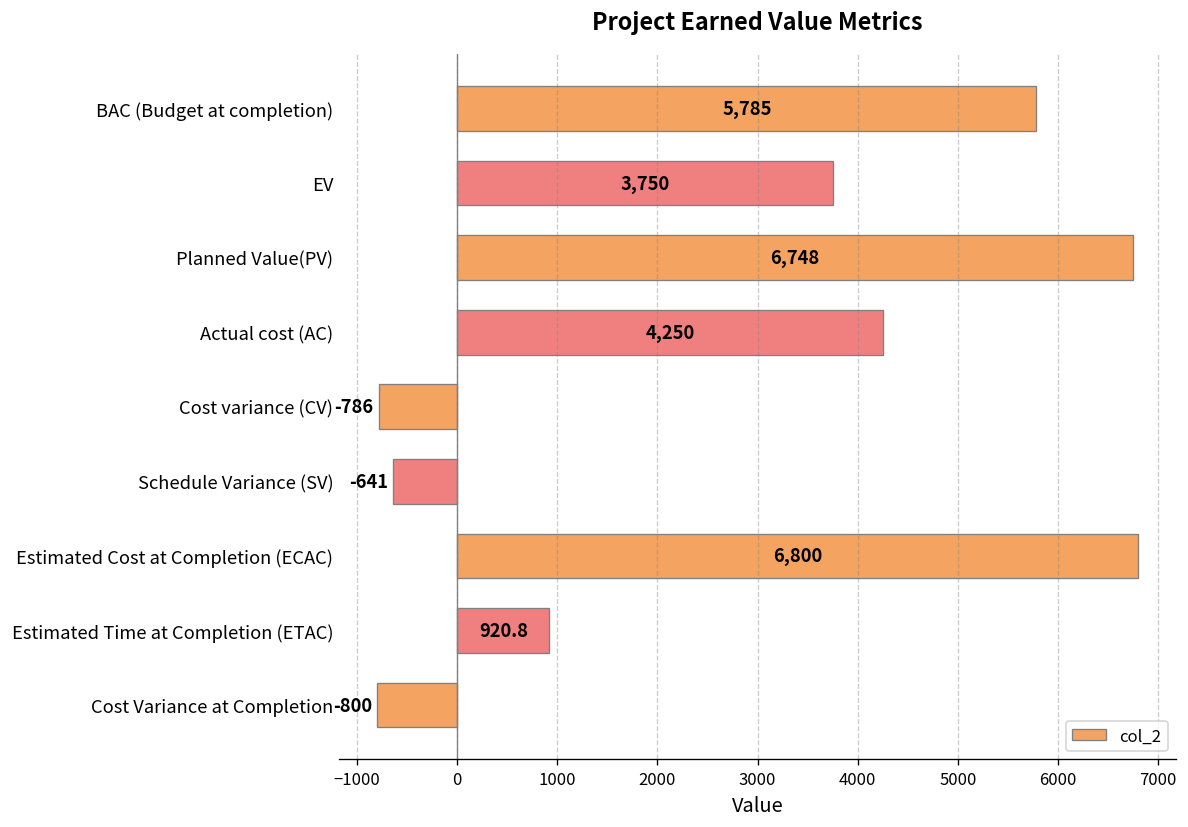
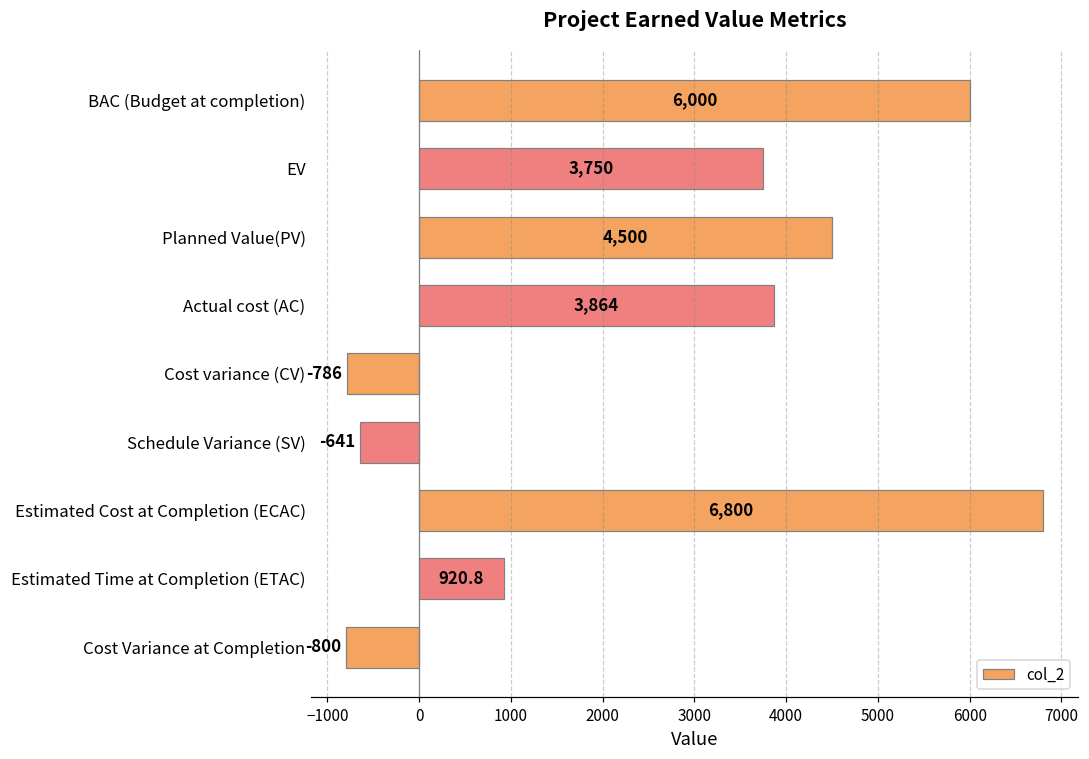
  {
-   "BAC (Budget at completion)": "5,785",
+   "BAC (Budget at completion)": "6,000",
    "EV": "3,750",
-   "Planned Value(PV)": "6,748",
-   "Actual cost (AC)": "4,250",
+   "Planned Value(PV)": "4,500",
+   "Actual cost (AC)": "3,864",
    "Cost variance (CV)": "-786",
    "Schedule Variance (SV)": "-641",
    "Estimated Cost at Completion (ECAC)": "6,800",
    "Estimated Time at Completion (ETAC)": "920.8",
    "Cost Variance at Completion": "-800"
  }
